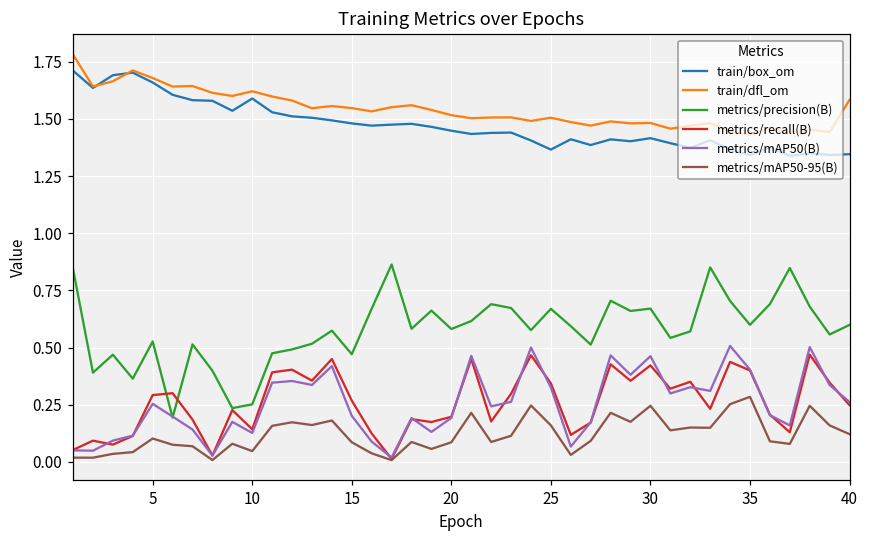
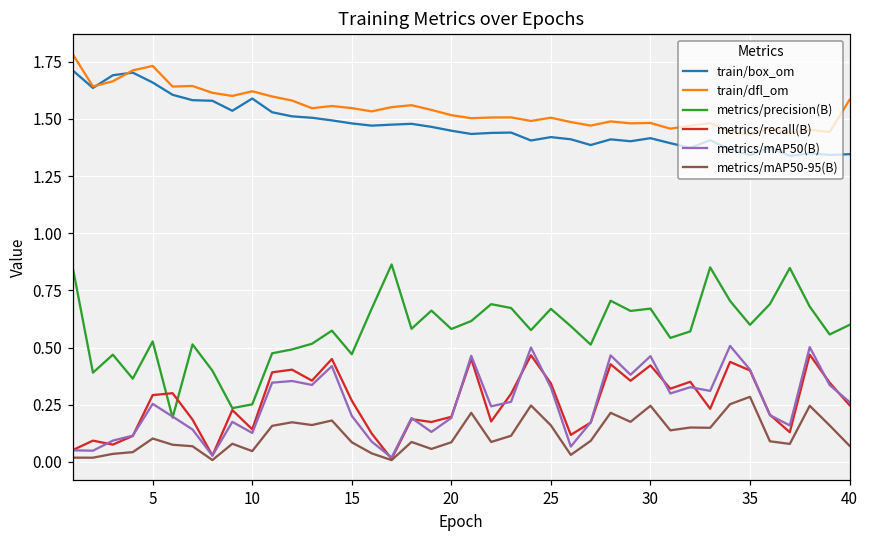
  {
    "train/box_om": {
      "5": 1.66,
      "10": 1.59,
      "15": 1.48,
      "20": 1.45,
-     "25": 1.37,
+     "25": 1.42,
      "30": 1.42,
      "40": 1.35
    },
    "train/dfl_om": {
-     "5": 1.68,
+     "5": 1.73,
      "10": 1.62,
      "15": 1.55,
      "20": 1.52,
      "25": 1.51,
      "30": 1.48,
      "40": 1.58
    },
    "metrics/precision(B)": {
      "5": 0.53,
      "10": 0.25,
      "15": 0.47,
      "20": 0.58,
      "25": 0.67,
      "30": 0.67,
      "35": 0.60,
      "40": 0.60
    },
    "metrics/recall(B)": {
      "5": 0.29,
      "10": 0.14,
      "15": 0.27,
      "25": 0.34,
      "30": 0.42,
      "40": 0.25
    },
    "metrics/mAP50(B)": {
      "5": 0.25,
      "10": 0.13,
      "15": 0.20,
      "25": 0.33,
      "30": 0.46,
      "40": 0.26
    },
    "metrics/mAP50-95(B)": {
      "5": 0.10,
      "10": 0.05,
      "15": 0.09,
      "20": 0.09,
      "25": 0.16,
      "30": 0.25,
      "35": 0.28,
-     "40": 0.12
+     "40": 0.07
    }
  }
